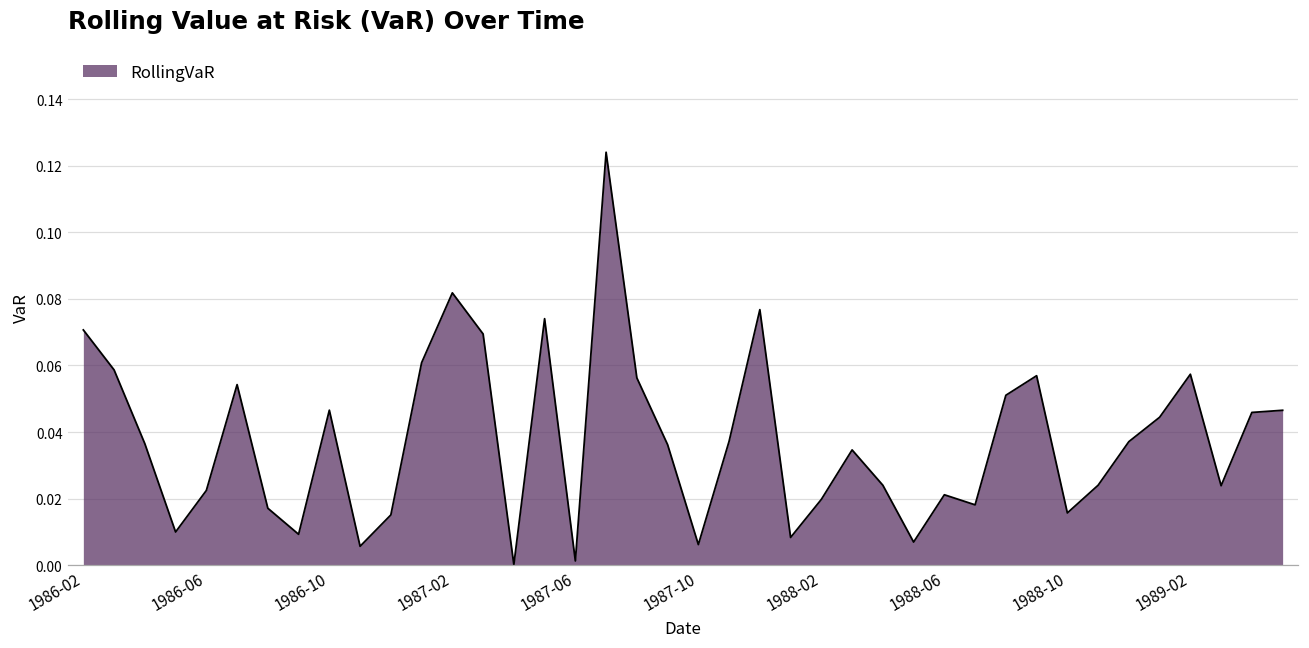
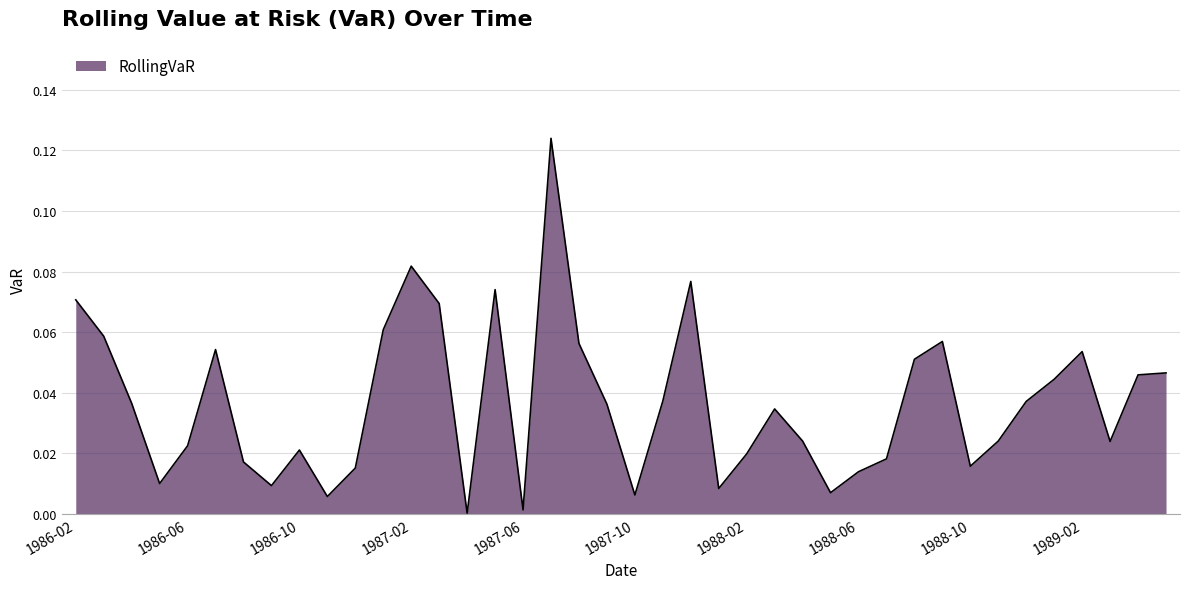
  {
    "1986-02": 0.071,
    "1986-06": 0.022,
-   "1986-10": 0.047,
+   "1986-10": 0.021,
    "1987-02": 0.082,
    "1987-06": 0.001,
    "1987-10": 0.006,
    "1988-02": 0.020,
-   "1988-06": 0.021,
+   "1988-06": 0.014,
    "1988-10": 0.016,
-   "1989-02": 0.057
+   "1989-02": 0.054
  }
